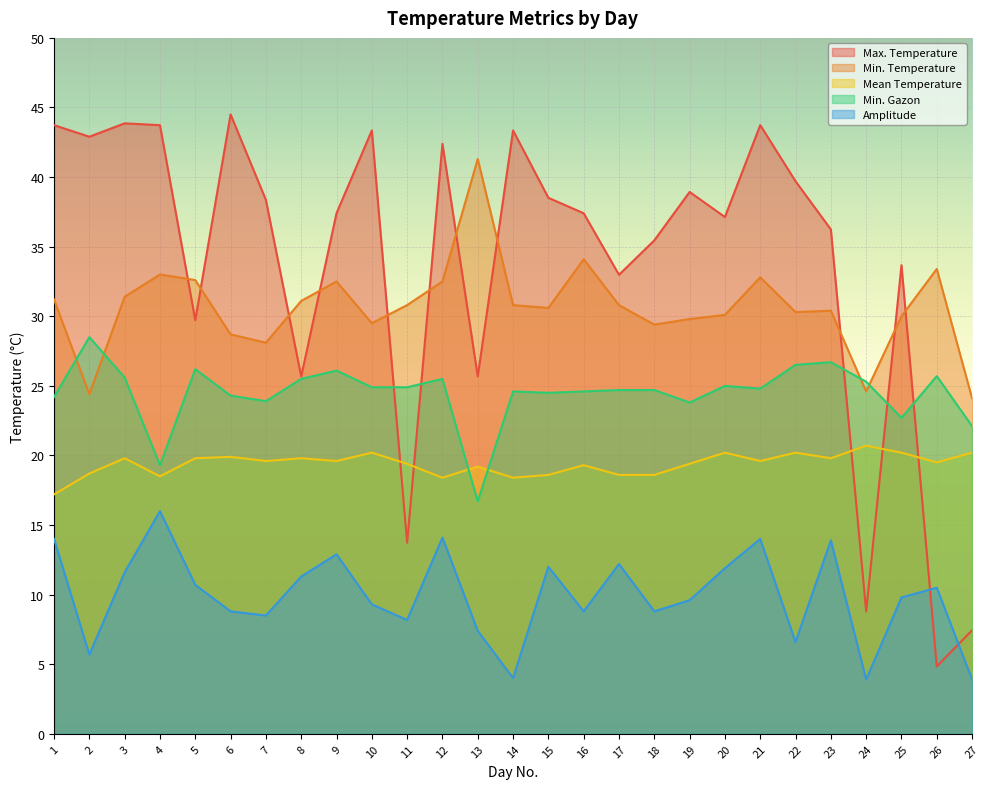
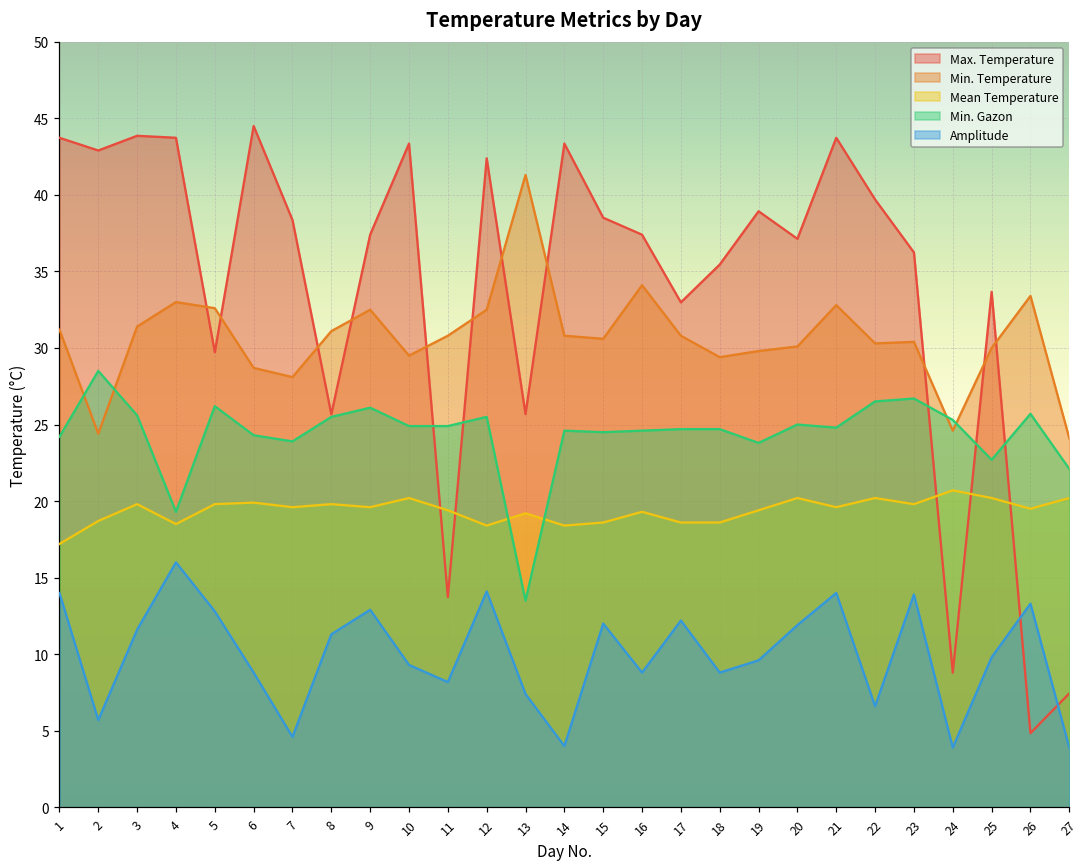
  {
    "Min. Gazon": {
      "1": 24.2,
      "2": 28.5,
      "3": 25.6,
      "4": 19.3,
      "5": 26.2,
      "6": 24.3,
      "7": 23.9,
      "9": 26.1,
      "10": 24.9,
      "11": 24.9,
      "12": 25.5,
-     "13": 16.7,
+     "13": 13.5,
      "14": 24.6,
      "15": 24.5,
      "16": 24.6,
      "17": 24.7,
      "18": 24.7,
      "19": 23.8,
      "20": 25.0,
      "21": 24.8,
      "22": 26.5,
      "23": 26.7,
      "24": 25.3,
      "25": 22.7,
      "26": 25.7,
      "27": 22.1
    },
    "Amplitude": {
      "1": 14.0,
      "2": 5.7,
      "3": 11.6,
      "4": 16.0,
-     "5": 10.7,
+     "5": 12.8,
      "6": 8.8,
-     "7": 8.5,
+     "7": 4.6,
      "8": 11.3,
      "9": 12.9,
      "10": 9.3,
      "11": 8.2,
      "12": 14.1,
      "13": 7.4,
      "14": 4.0,
      "15": 12.0,
      "16": 8.8,
      "17": 12.2,
      "18": 8.8,
      "19": 9.6,
      "20": 11.9,
      "21": 14.0,
      "22": 6.6,
      "23": 13.9,
      "24": 3.9,
      "25": 9.8,
-     "26": 10.5,
+     "26": 13.3,
      "27": 3.9
    }
  }
